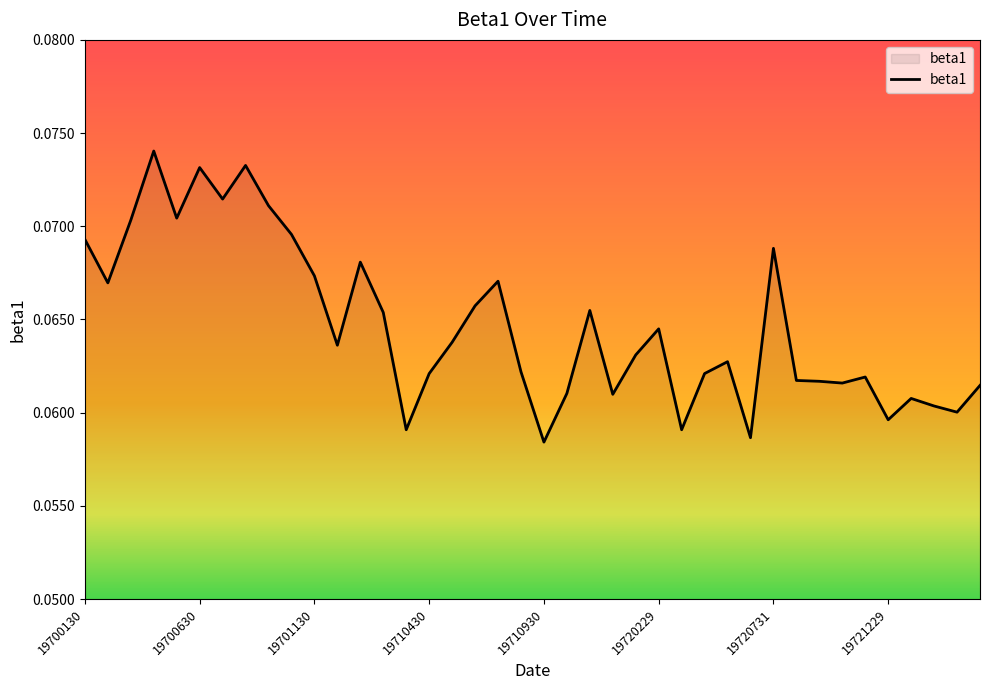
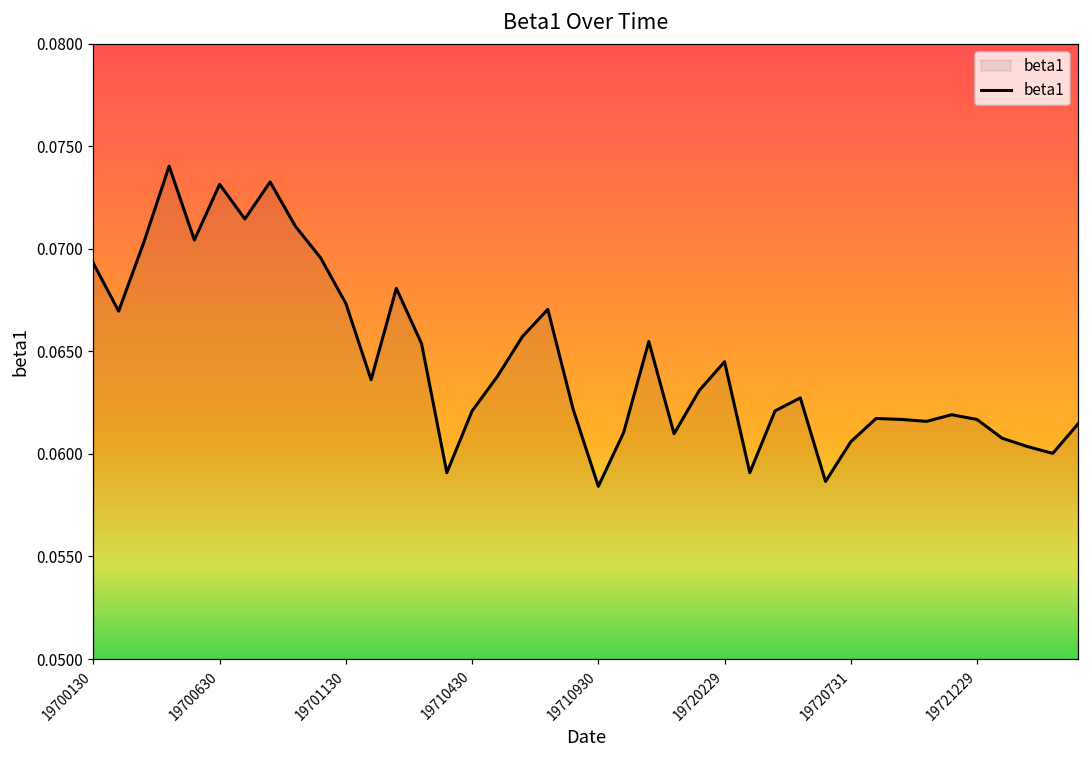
  {
    "19700130": 0.0693,
    "19700630": 0.0732,
    "19701130": 0.0673,
    "19710430": 0.0621,
    "19710930": 0.0584,
    "19720229": 0.0645,
-   "19720731": 0.0688,
-   "19721229": 0.0596
+   "19720731": 0.0606,
+   "19721229": 0.0617
  }
